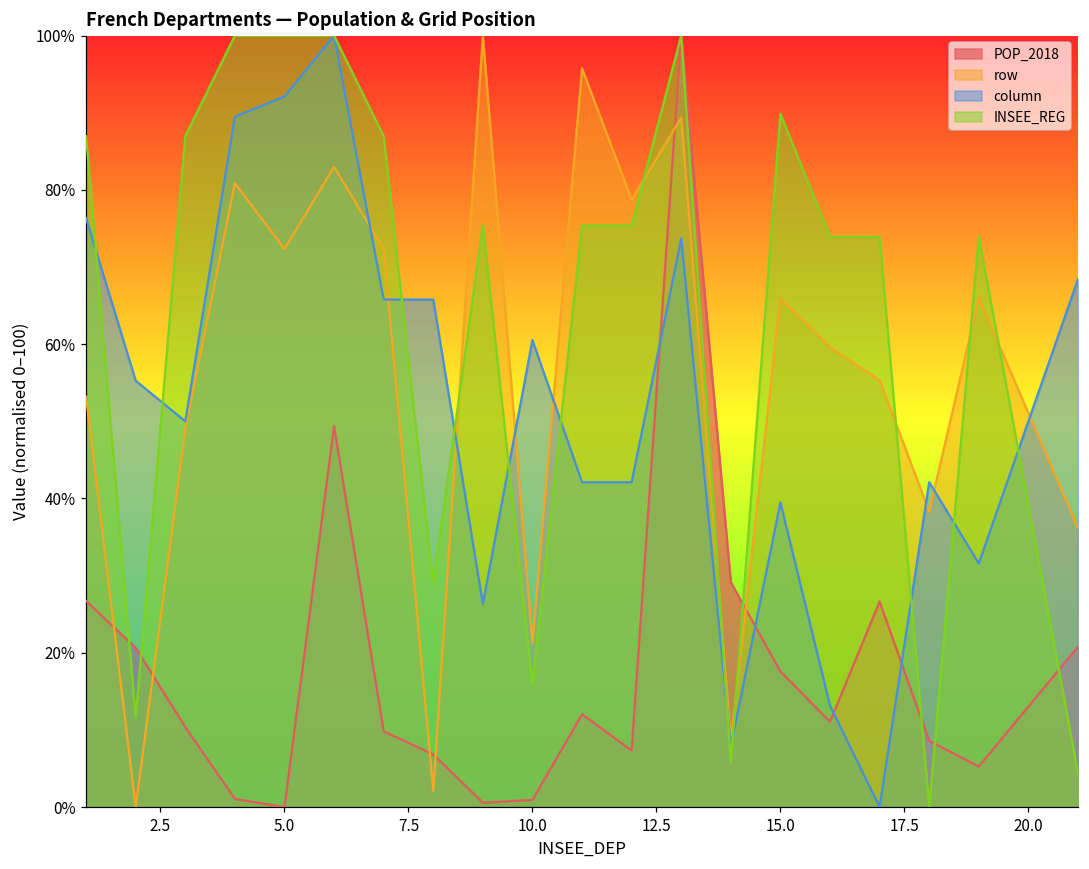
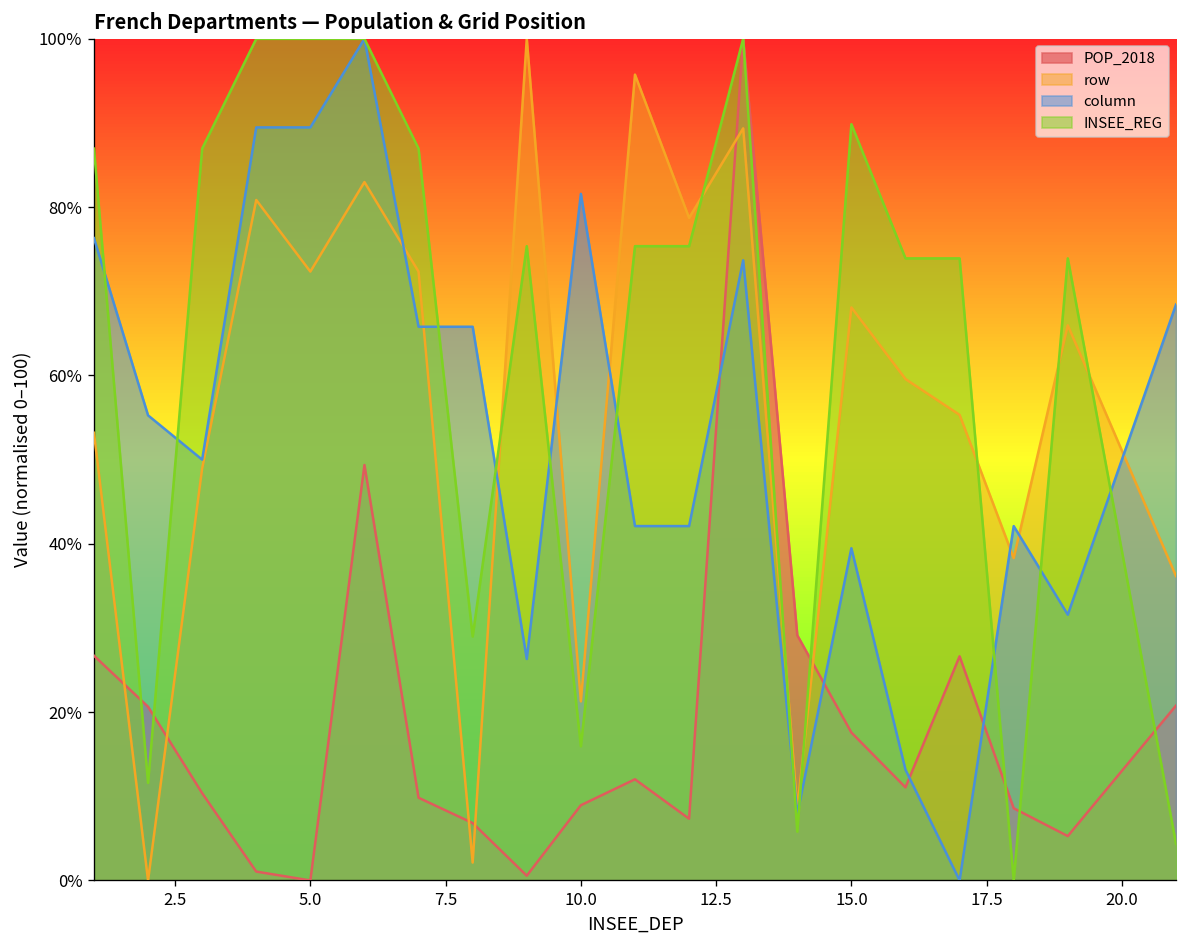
  {
    "POP_2018": {
      "5.0": "0%",
-     "10.0": "1%",
+     "10.0": "9%",
      "15.0": "18%"
    },
    "row": {
      "5.0": "72%",
      "10.0": "21%",
-     "15.0": "66%"
+     "15.0": "68%"
    },
    "column": {
-     "5.0": "92%",
-     "10.0": "61%",
+     "5.0": "89%",
+     "10.0": "82%",
      "15.0": "39%"
    },
    "INSEE_REG": {
      "5.0": "100%",
      "10.0": "16%",
      "15.0": "90%"
    }
  }
